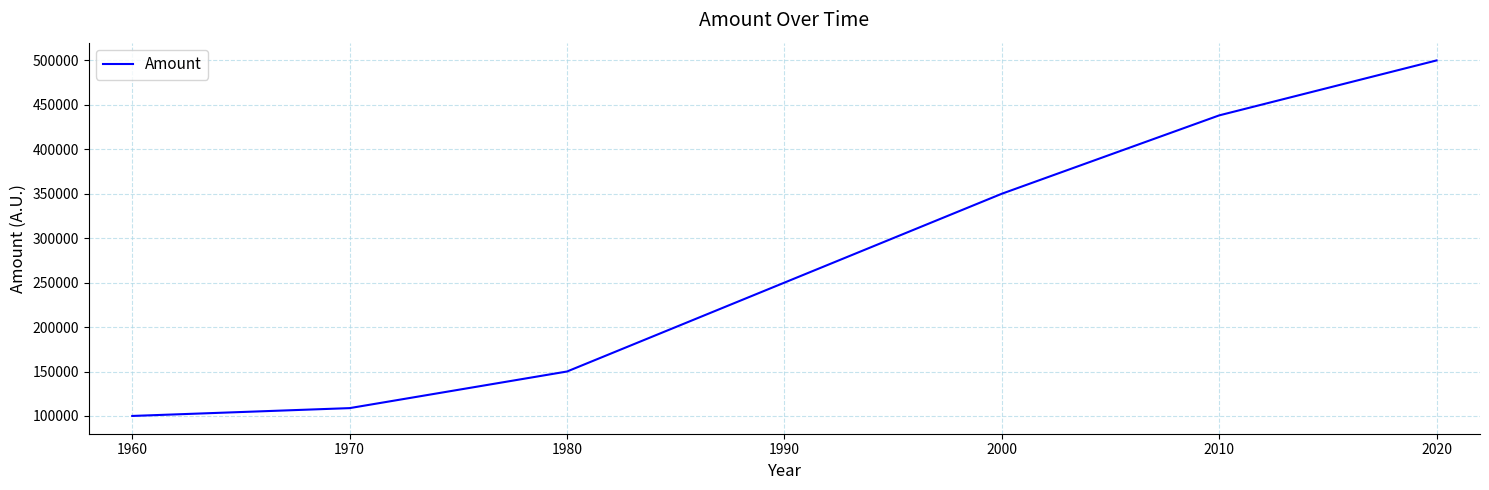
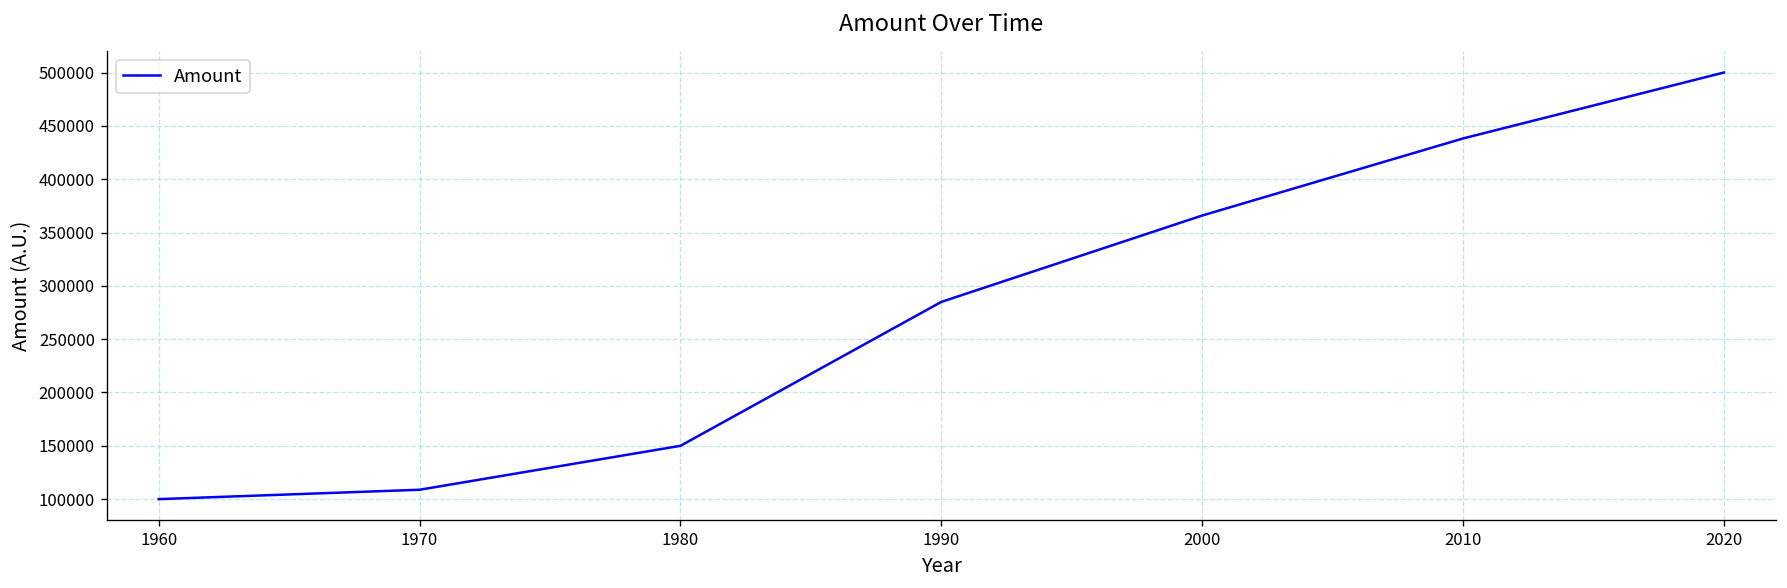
  {
    "1960": 100000,
    "1970": 110000,
    "1980": 150000,
-   "1990": 250000,
-   "2000": 350000,
+   "1990": 280000,
+   "2000": 370000,
    "2010": 440000,
    "2020": 500000
  }
